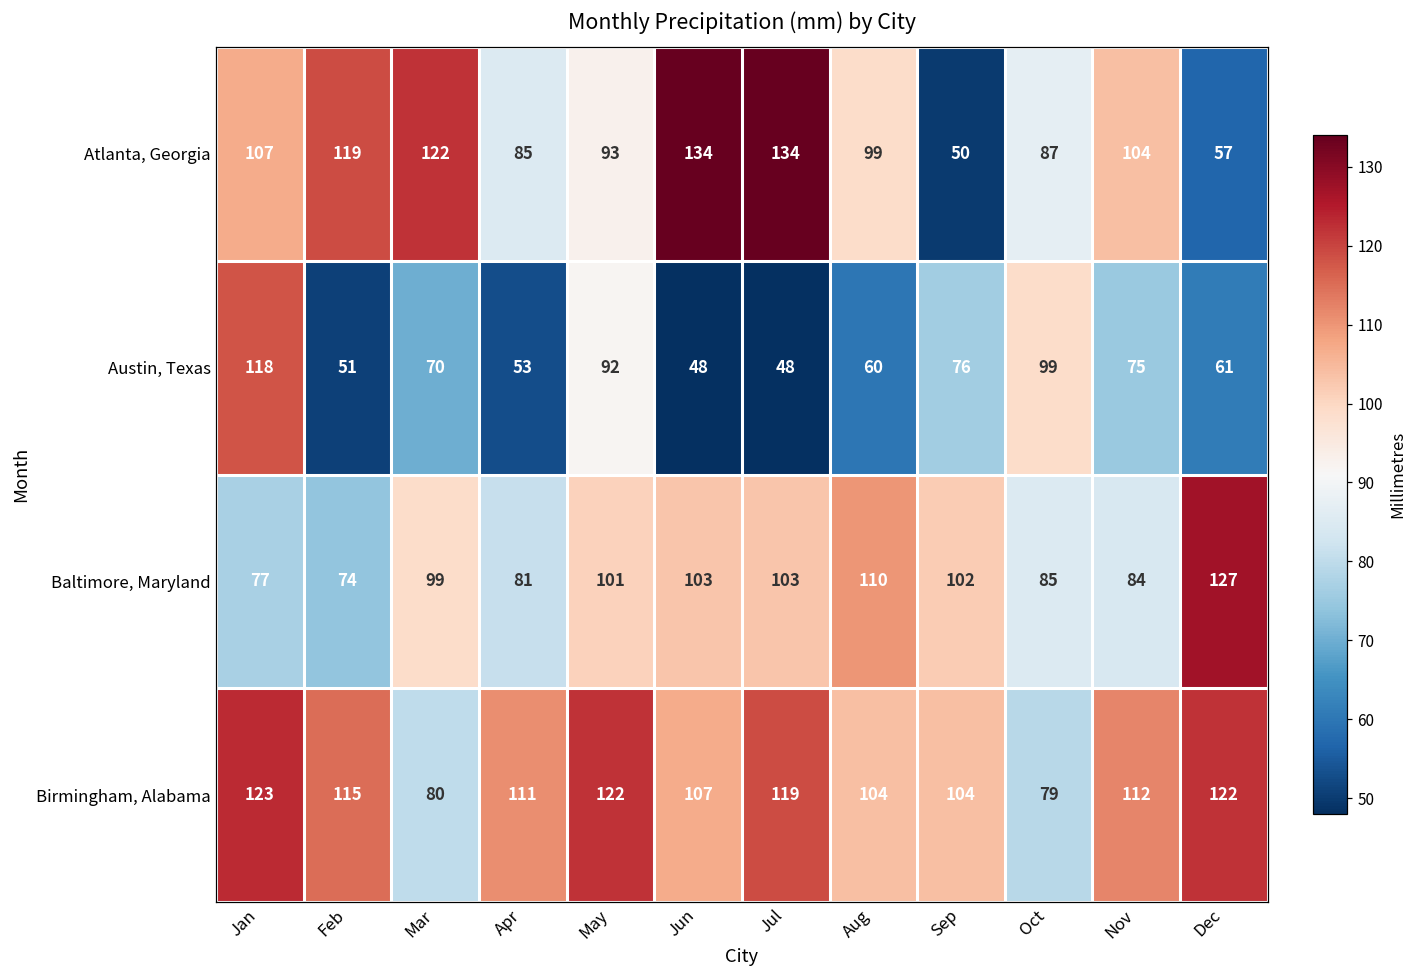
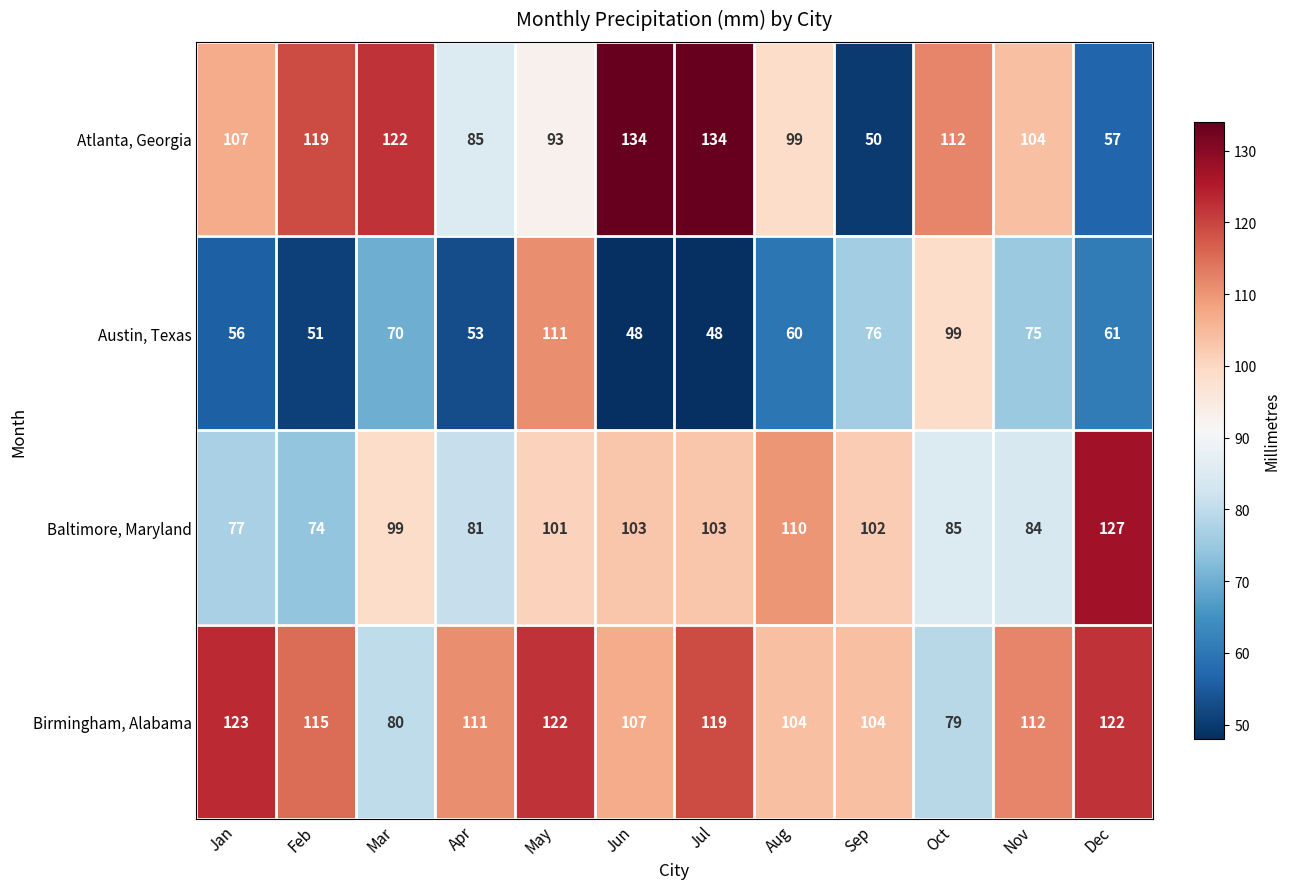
  {
    "Atlanta, Georgia": {
      "Jan": 107,
      "Feb": 119,
      "Mar": 122,
      "Apr": 85,
      "May": 93,
      "Jun": 134,
      "Jul": 134,
      "Aug": 99,
      "Sep": 50,
-     "Oct": 87,
+     "Oct": 112,
      "Nov": 104,
      "Dec": 57
    },
    "Austin, Texas": {
-     "Jan": 118,
+     "Jan": 56,
      "Feb": 51,
      "Mar": 70,
      "Apr": 53,
-     "May": 92,
+     "May": 111,
      "Jun": 48,
      "Jul": 48,
      "Aug": 60,
      "Sep": 76,
      "Oct": 99,
      "Nov": 75,
      "Dec": 61
    },
    "Baltimore, Maryland": {
      "Jan": 77,
      "Feb": 74,
      "Mar": 99,
      "Apr": 81,
      "May": 101,
      "Jun": 103,
      "Jul": 103,
      "Aug": 110,
      "Sep": 102,
      "Oct": 85,
      "Nov": 84,
      "Dec": 127
    },
    "Birmingham, Alabama": {
      "Jan": 123,
      "Feb": 115,
      "Mar": 80,
      "Apr": 111,
      "May": 122,
      "Jun": 107,
      "Jul": 119,
      "Aug": 104,
      "Sep": 104,
      "Oct": 79,
      "Nov": 112,
      "Dec": 122
    }
  }
